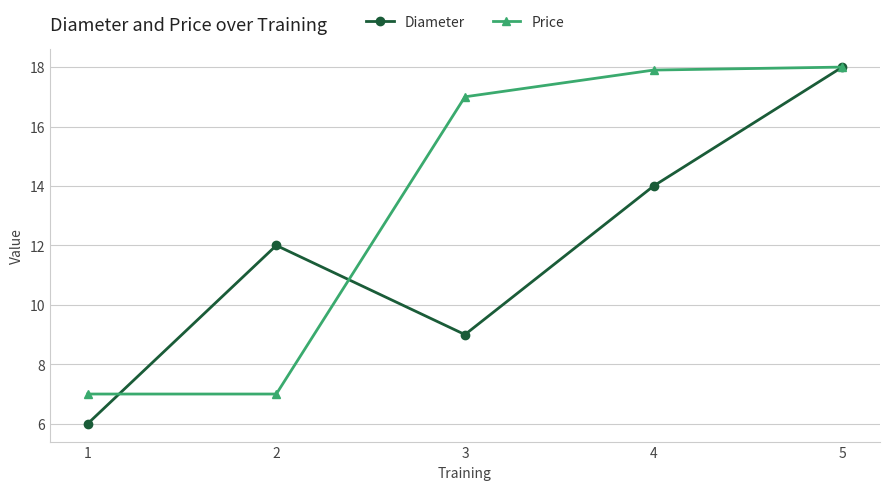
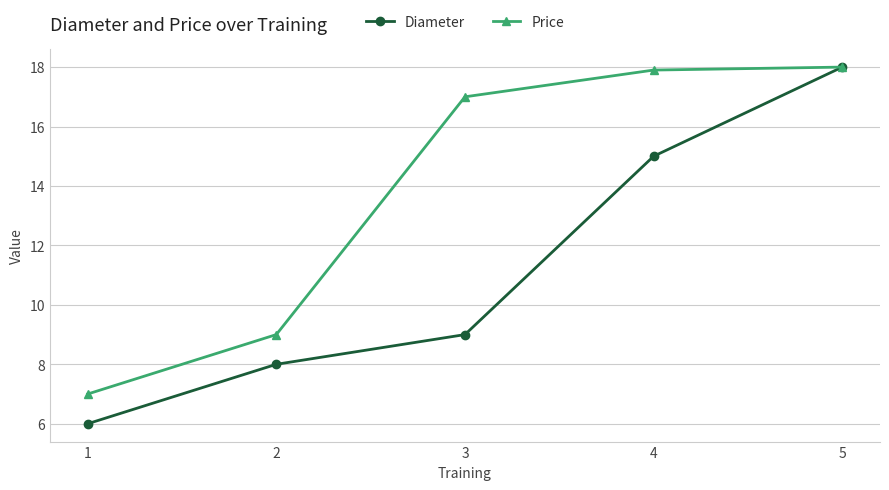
  {
    "Diameter": {
      "1": 6,
-     "2": 12,
+     "2": 8,
      "3": 9,
-     "4": 14
+     "4": 15
    },
    "Price": {
      "1": 7,
-     "2": 7,
+     "2": 9,
      "3": 17,
      "4": 17.9
    }
  }
